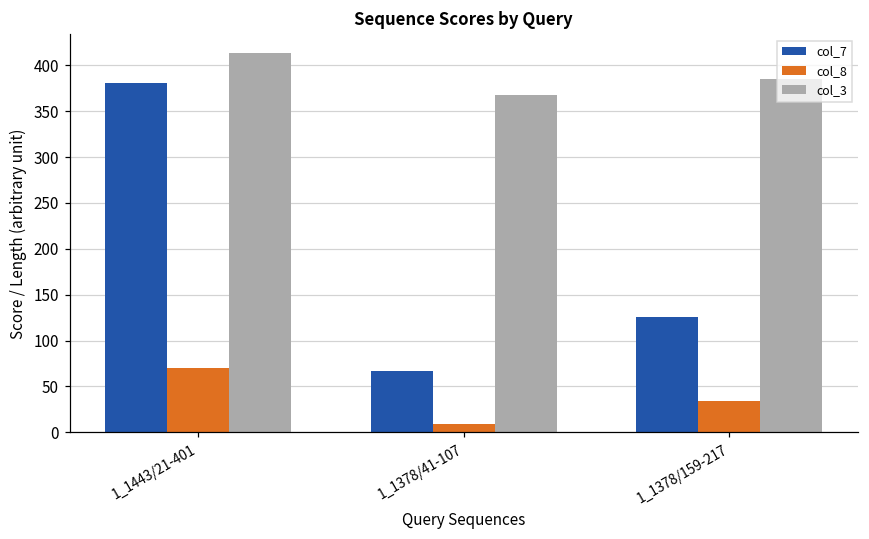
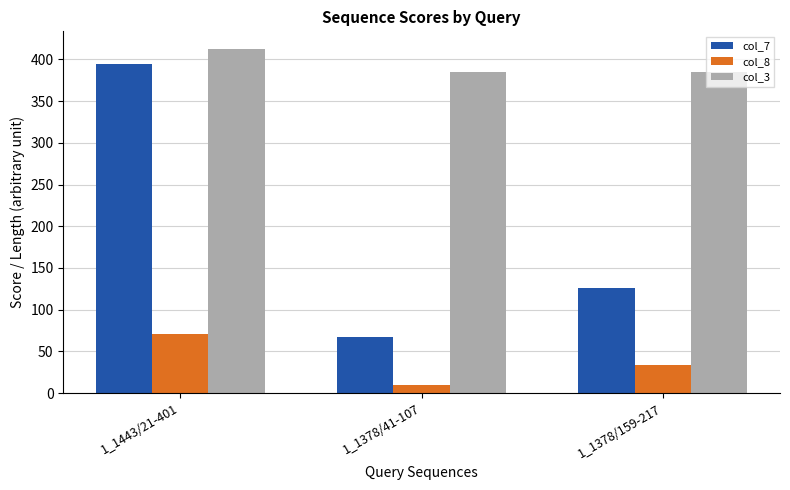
  {
    "col_7": {
-     "1_1443/21-401": 380,
+     "1_1443/21-401": 390,
      "1_1378/41-107": 70,
      "1_1378/159-217": 130
    },
    "col_8": {
      "1_1443/21-401": 70,
      "1_1378/41-107": 10,
      "1_1378/159-217": 30
    },
    "col_3": {
      "1_1443/21-401": 410,
-     "1_1378/41-107": 370
+     "1_1378/41-107": 390
    }
  }
